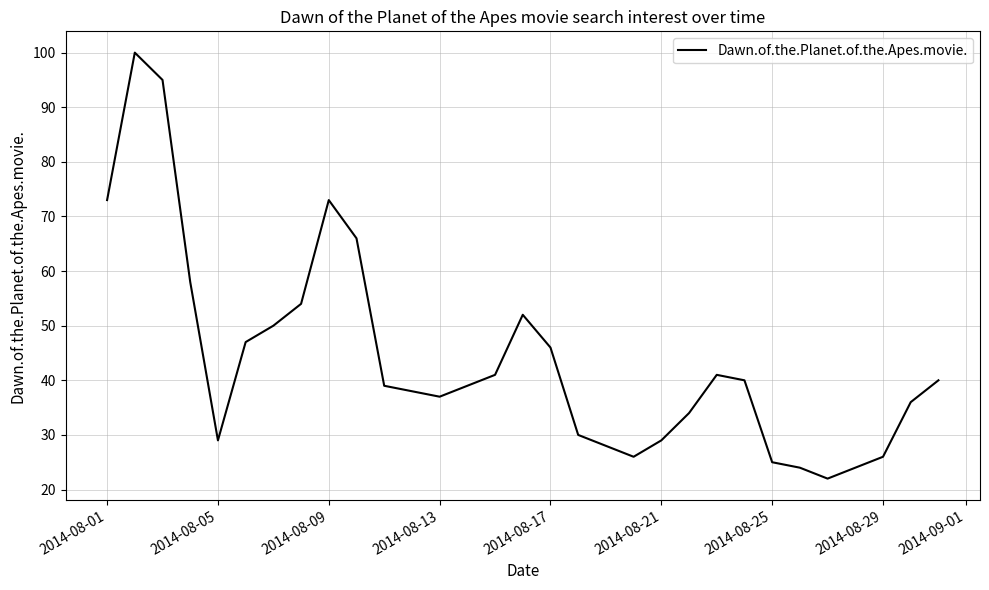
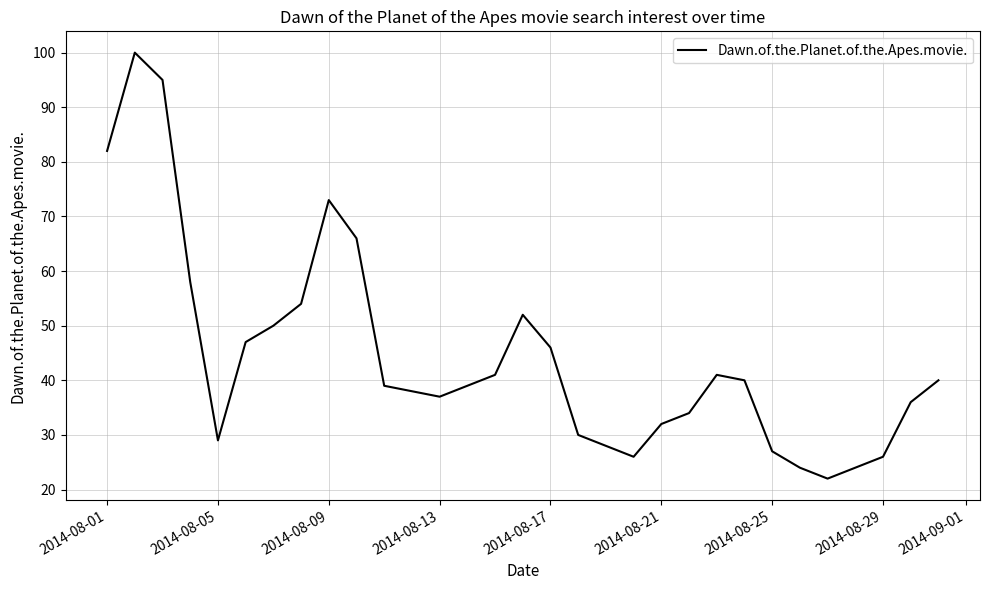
  {
-   "2014-08-01": 73,
+   "2014-08-01": 82,
    "2014-08-05": 29,
    "2014-08-09": 73,
    "2014-08-13": 37,
    "2014-08-17": 46,
-   "2014-08-21": 29,
-   "2014-08-25": 25,
+   "2014-08-21": 32,
+   "2014-08-25": 27,
    "2014-08-29": 26
  }
